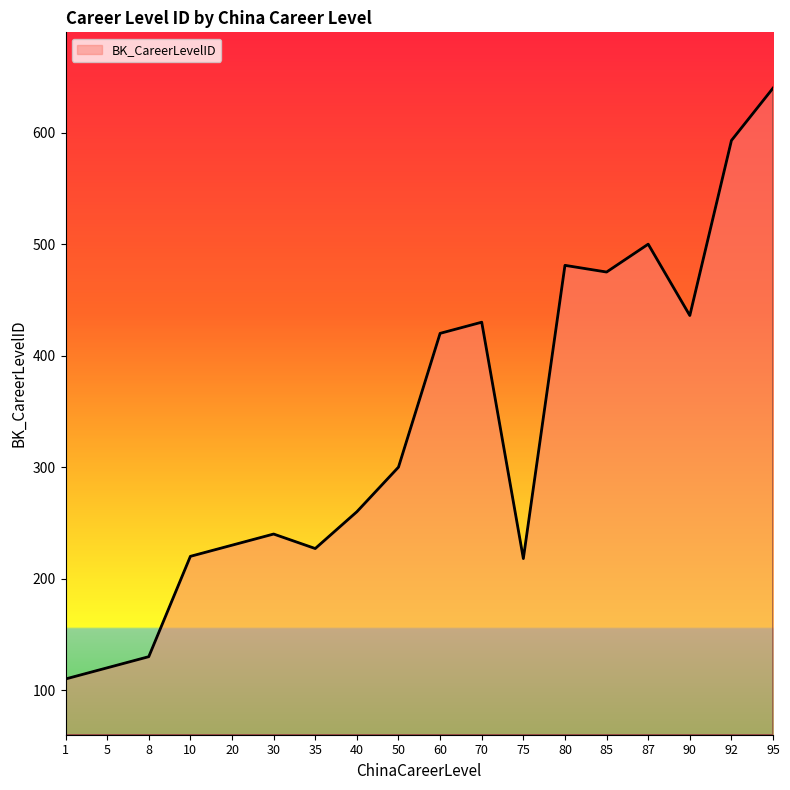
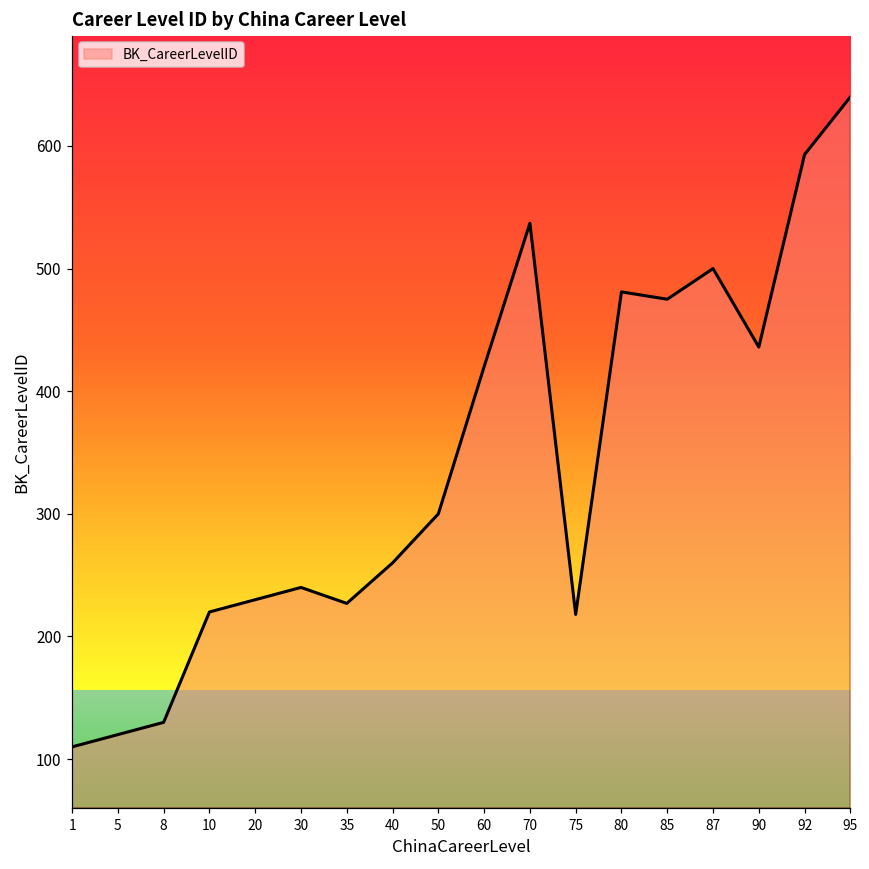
  {
    "1": 110,
    "5": 120,
    "8": 130,
    "10": 220,
    "20": 230,
    "30": 240,
    "35": 227,
    "40": 260,
    "50": 300,
    "60": 420,
-   "70": 430,
+   "70": 537,
    "75": 218,
    "80": 481,
    "85": 475,
    "87": 500,
    "90": 436,
    "92": 593,
    "95": 640
  }
